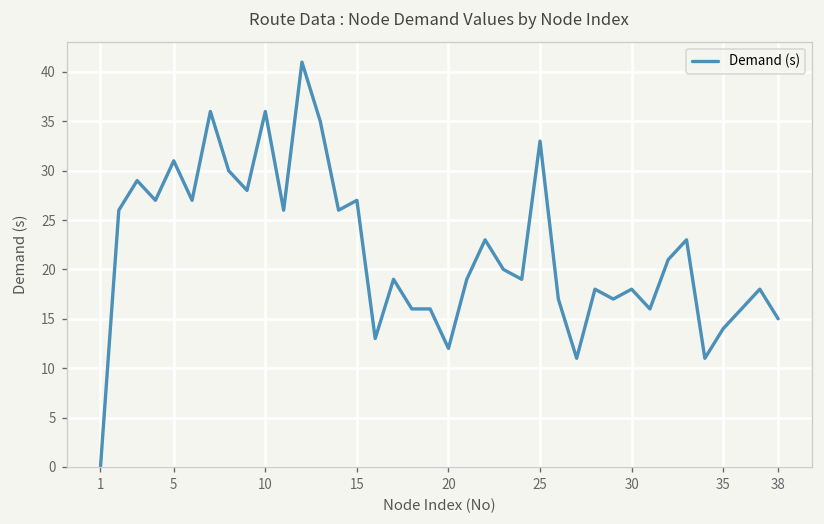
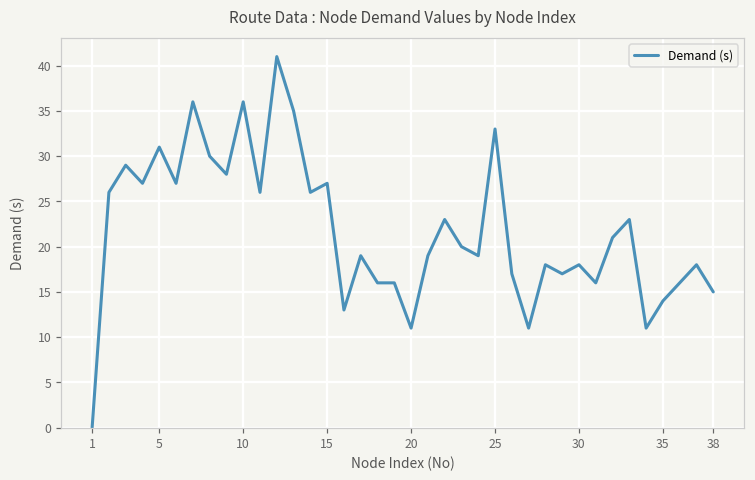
  {
    "1": 0,
    "5": 31,
    "10": 36,
    "15": 27,
-   "20": 12,
+   "20": 11,
    "25": 33,
    "30": 18,
    "35": 14,
    "38": 15
  }
